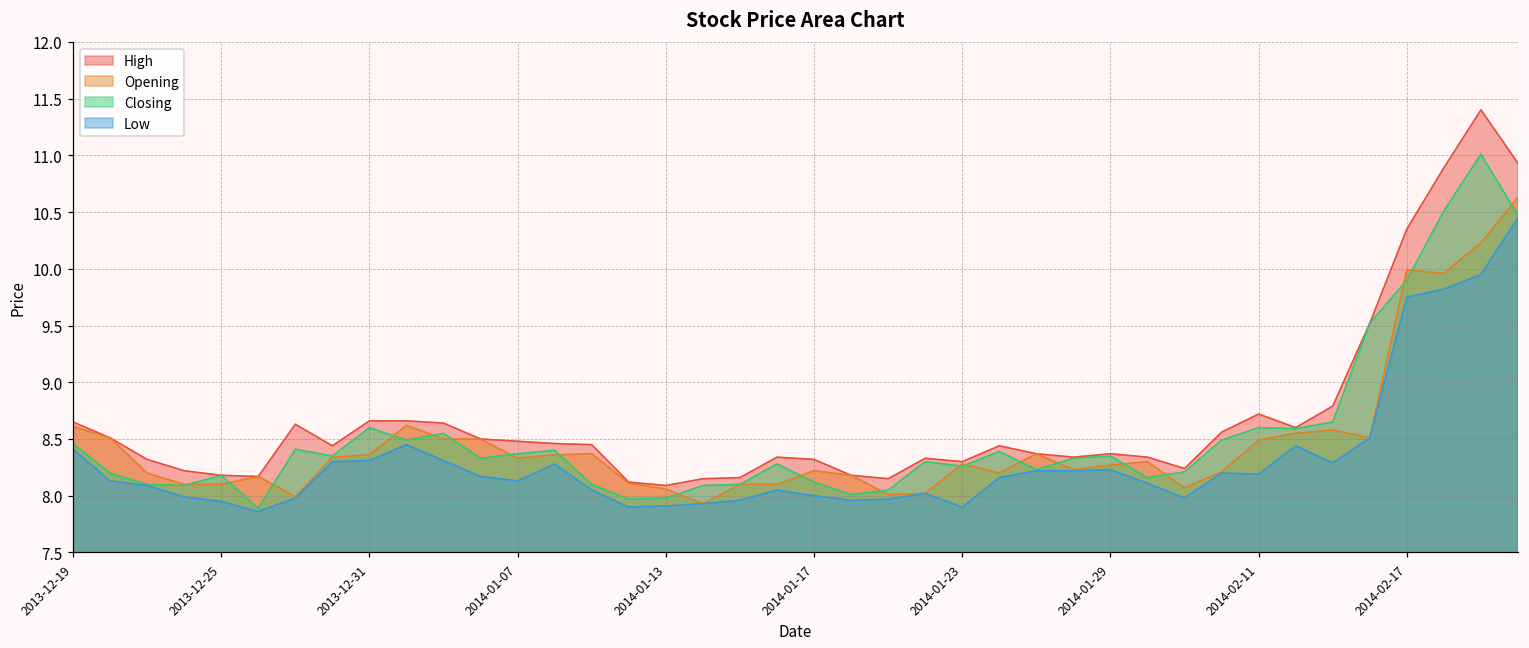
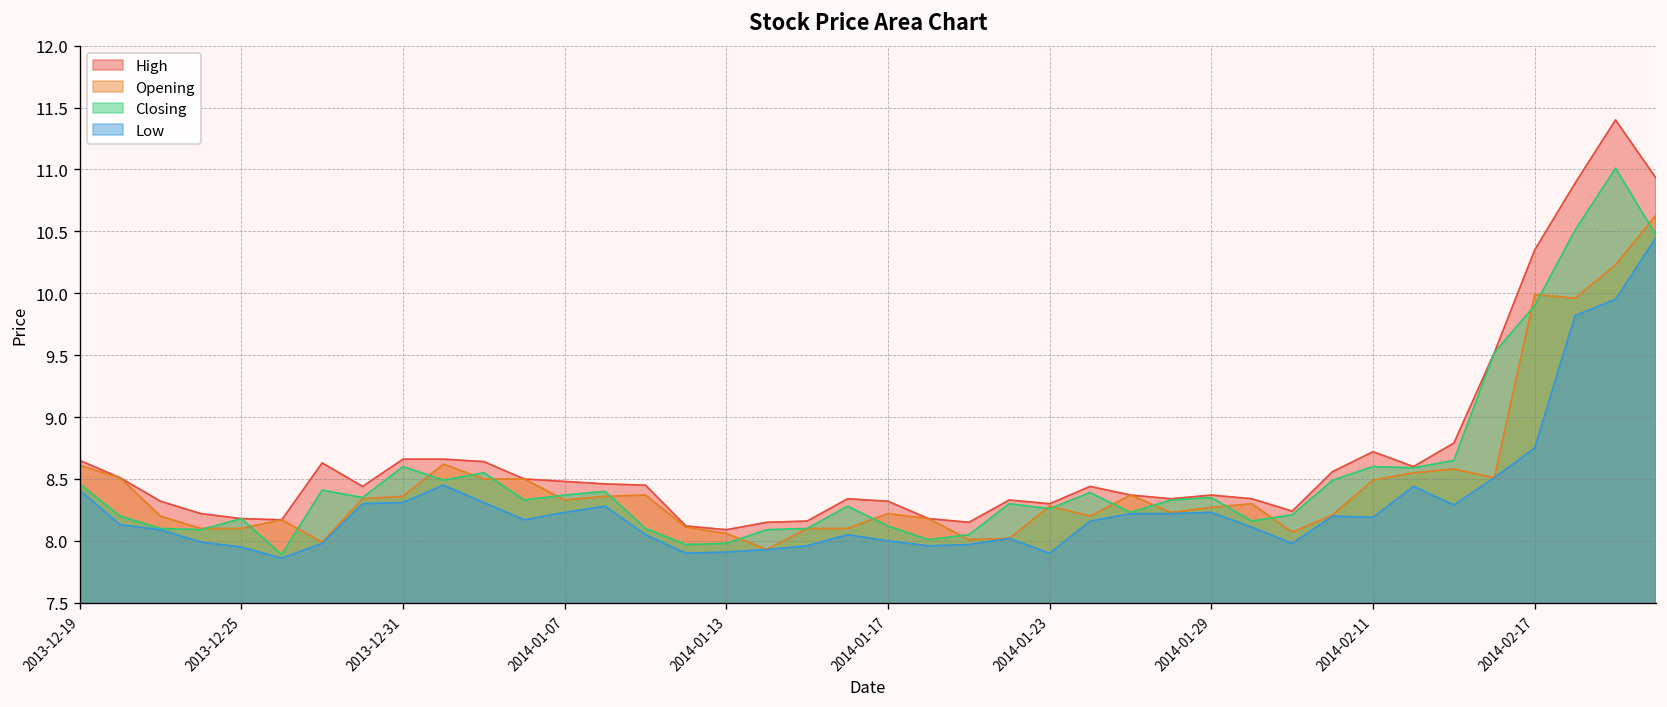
  {
    "Closing": {
      "2013-12-19": 8.46,
      "2013-12-31": 8.60,
      "2014-01-07": 8.37,
      "2014-01-13": 7.98,
      "2014-01-17": 8.12,
      "2014-02-11": 8.60,
      "2014-02-17": 9.90
    },
    "Low": {
      "2013-12-19": 8.41,
      "2013-12-25": 7.95,
      "2013-12-31": 8.31,
-     "2014-01-07": 8.13,
+     "2014-01-07": 8.23,
      "2014-01-13": 7.91,
      "2014-01-17": 8.00,
      "2014-01-23": 7.90,
      "2014-01-29": 8.23,
      "2014-02-11": 8.19,
-     "2014-02-17": 9.75
+     "2014-02-17": 8.75
    }
  }
